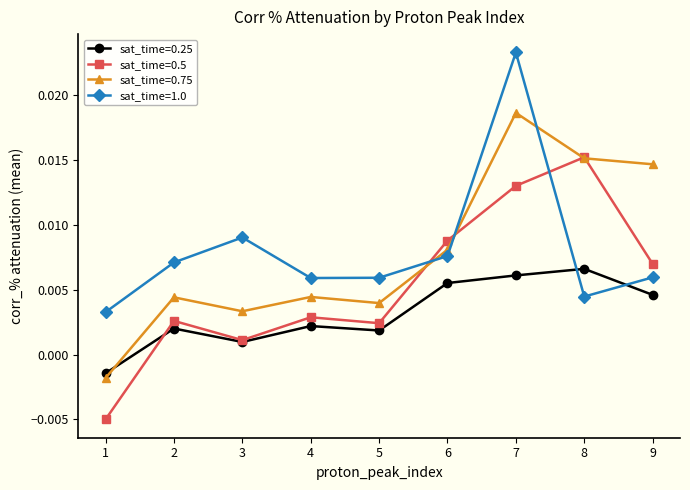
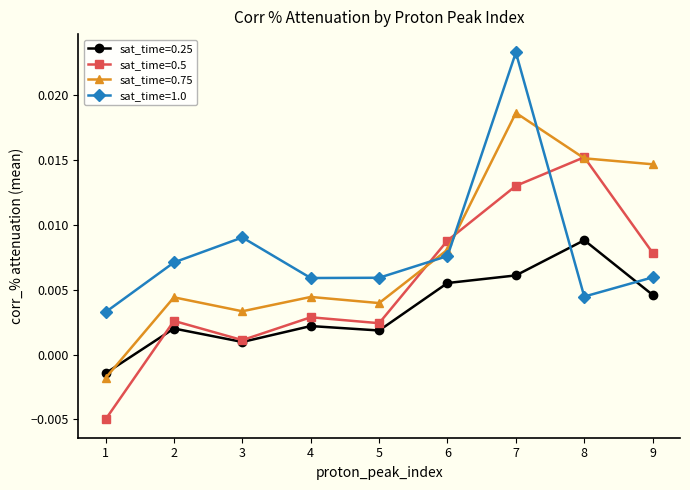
  {
    "sat_time=0.25": {
      "1": -0.0014,
      "2": 0.0020,
      "4": 0.0022,
      "5": 0.0019,
      "6": 0.0055,
      "7": 0.0061,
-     "8": 0.0066,
+     "8": 0.0088,
      "9": 0.0046
    },
    "sat_time=0.5": {
      "1": -0.0050,
      "2": 0.0026,
      "4": 0.0029,
      "5": 0.0024,
      "6": 0.0088,
      "7": 0.0130,
-     "9": 0.0070
+     "9": 0.0078
    },
    "sat_time=0.75": {
      "1": -0.0018,
      "2": 0.0044,
      "3": 0.0033,
      "4": 0.0044,
      "5": 0.0040,
      "6": 0.0081,
      "7": 0.0186,
      "9": 0.0147
    },
    "sat_time=1.0": {
      "1": 0.0033,
      "2": 0.0071,
      "3": 0.0090,
      "4": 0.0059,
      "5": 0.0059,
      "6": 0.0076,
      "7": 0.0233,
      "8": 0.0045,
      "9": 0.0060
    }
  }
